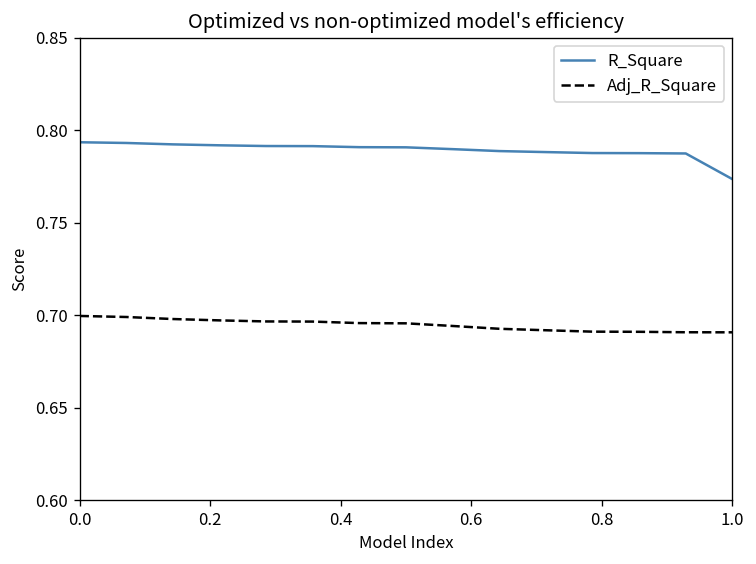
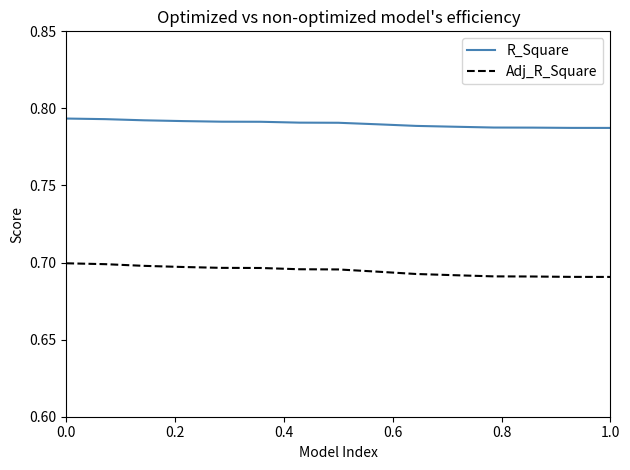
  {
    "R_Square": {
      "0.0": 0.793,
-     "1.0": 0.773
+     "1.0": 0.787
    },
    "Adj_R_Square": {
      "0.0": 0.700,
      "1.0": 0.691
    }
  }
